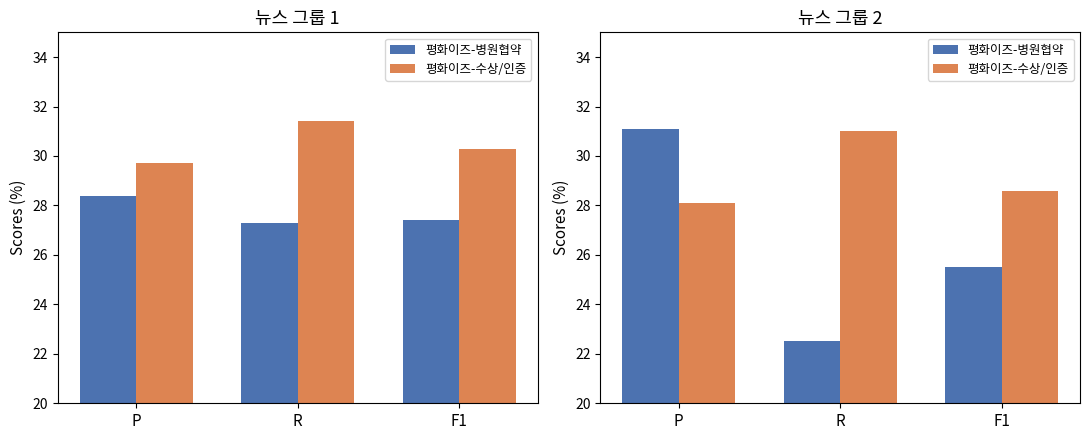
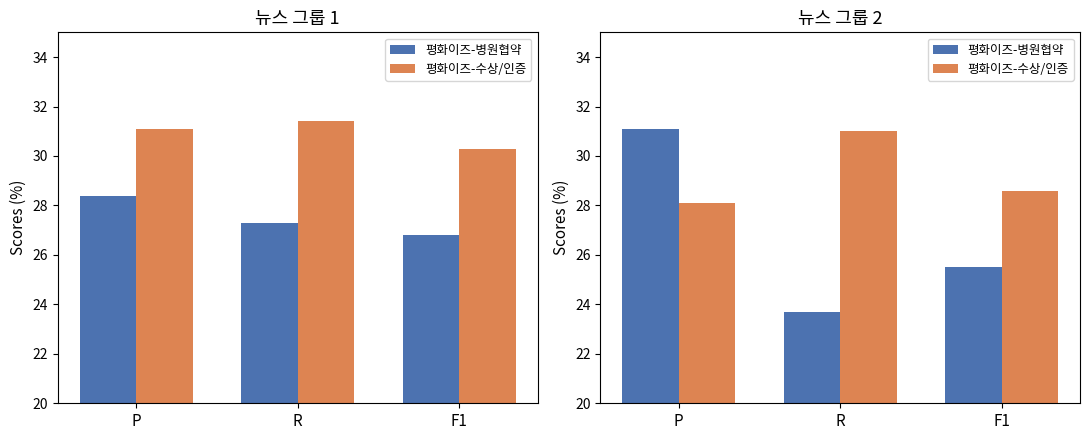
  {
    "뉴스 그룹 1": {
      "평화이즈-병원협약": {
        "P": 28.4,
        "R": 27.3,
-       "F1": 27.4
+       "F1": 26.8
      },
      "평화이즈-수상/인증": {
-       "P": 29.7,
+       "P": 31.1,
        "R": 31.4,
        "F1": 30.3
      }
    },
    "뉴스 그룹 2": {
      "평화이즈-병원협약": {
        "P": 31.1,
-       "R": 22.5,
+       "R": 23.7,
        "F1": 25.5
      },
      "평화이즈-수상/인증": {
        "P": 28.1,
        "R": 31.0,
        "F1": 28.6
      }
    }
  }
